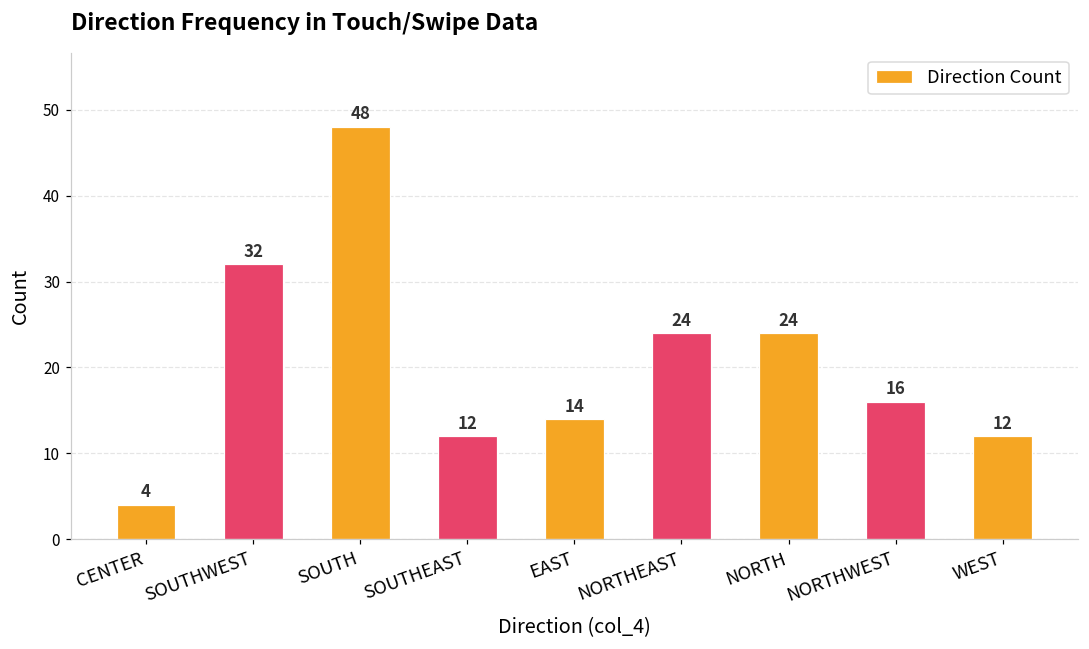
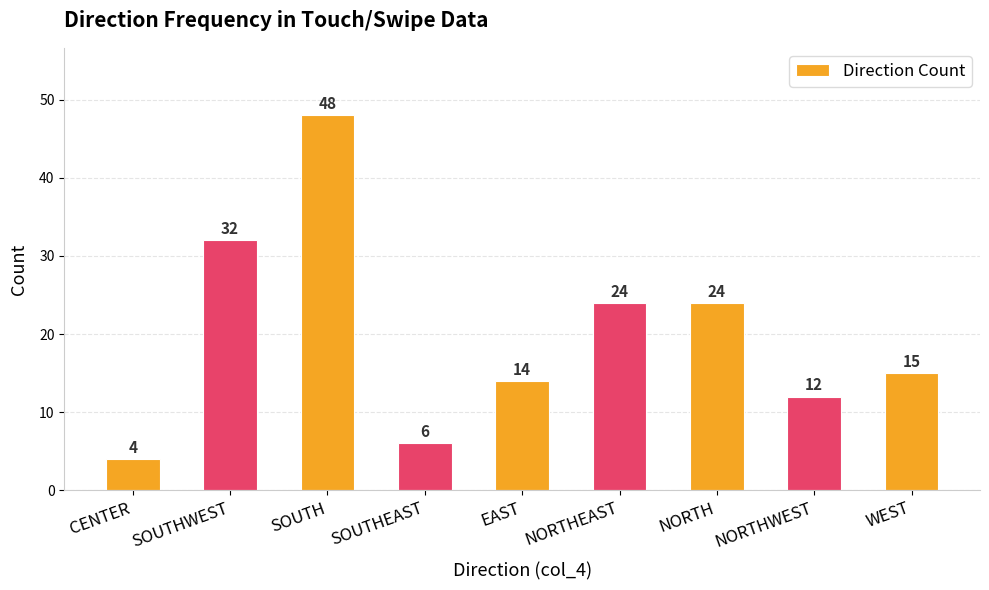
  {
    "CENTER": 4,
    "SOUTHWEST": 32,
    "SOUTH": 48,
-   "SOUTHEAST": 12,
+   "SOUTHEAST": 6,
    "EAST": 14,
    "NORTHEAST": 24,
    "NORTH": 24,
-   "NORTHWEST": 16,
-   "WEST": 12
+   "NORTHWEST": 12,
+   "WEST": 15
  }
